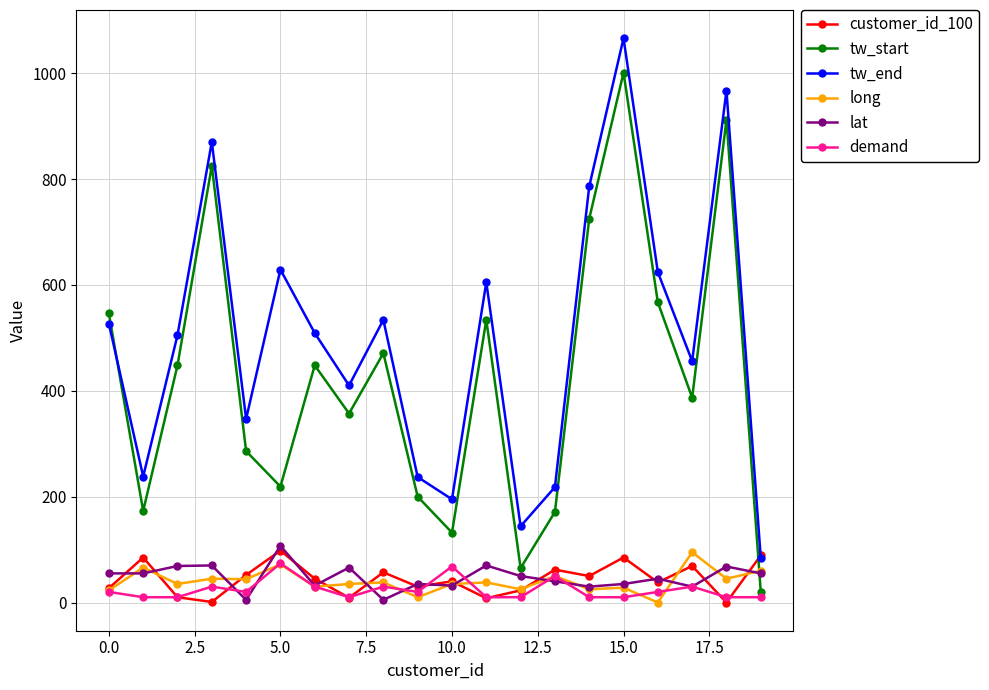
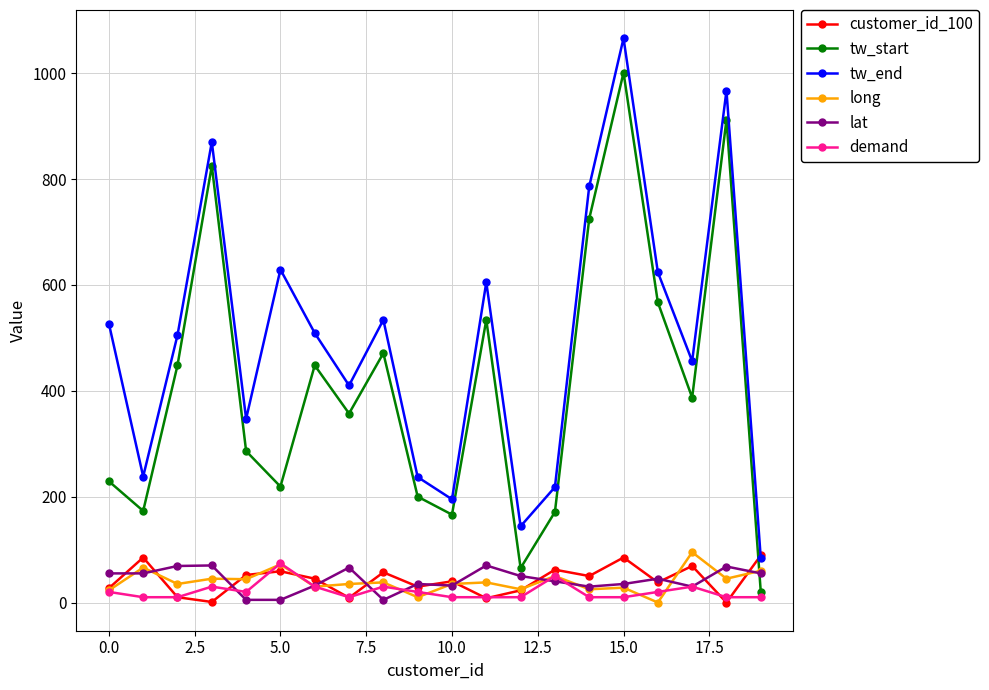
  {
    "customer_id_100": {
-     "5.0": 100,
+     "5.0": 60,
      "10.0": 40,
      "15.0": 90
    },
    "tw_start": {
-     "0.0": 550,
+     "0.0": 230,
      "5.0": 220,
-     "10.0": 130,
+     "10.0": 170,
      "15.0": 1000
    },
    "tw_end": {
      "0.0": 530,
      "5.0": 630,
      "10.0": 200,
      "15.0": 1070
    },
    "long": {
      "15.0": 30
    },
    "lat": {
      "0.0": 60,
-     "5.0": 110,
+     "5.0": 10,
      "15.0": 40
    },
    "demand": {
-     "10.0": 70,
+     "10.0": 10,
      "15.0": 10
    }
  }
